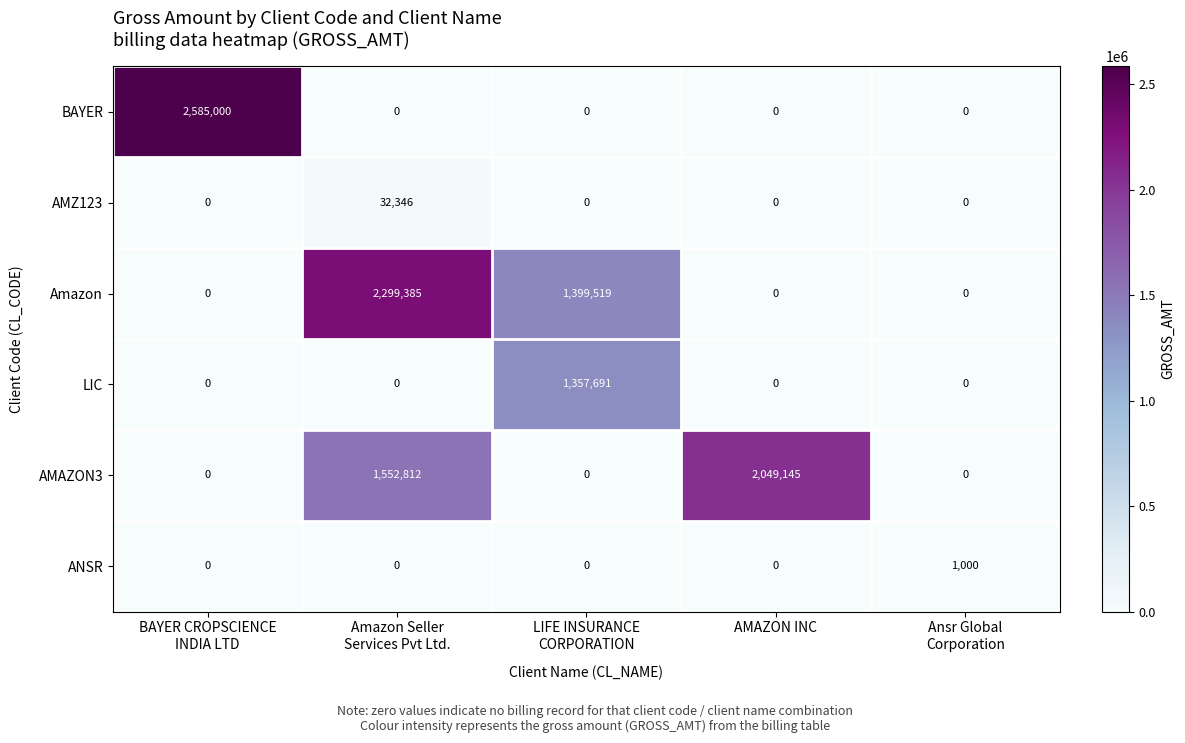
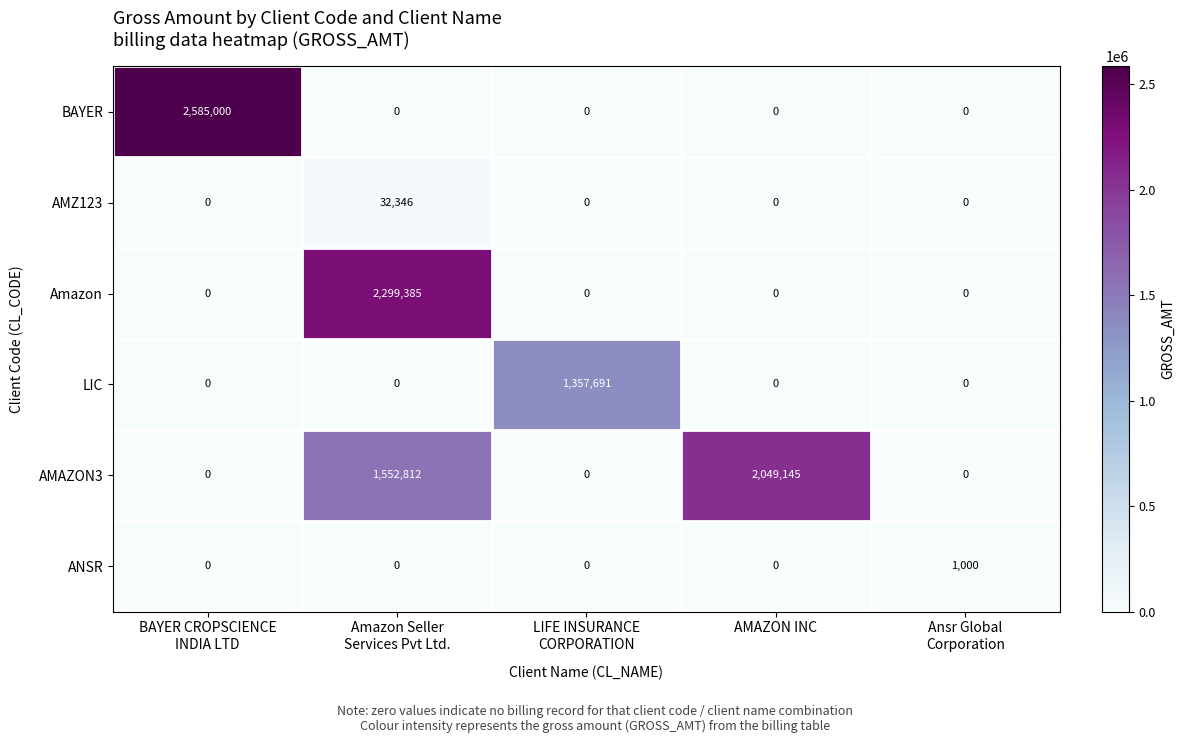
  {
    "BAYER": {
      "BAYER CROPSCIENCE INDIA LTD": "2,585,000",
      "Amazon Seller Services Pvt Ltd.": "0",
      "LIFE INSURANCE CORPORATION": "0",
      "AMAZON INC": "0",
      "Ansr Global Corporation": "0"
    },
    "AMZ123": {
      "BAYER CROPSCIENCE INDIA LTD": "0",
      "Amazon Seller Services Pvt Ltd.": "32,346",
      "LIFE INSURANCE CORPORATION": "0",
      "AMAZON INC": "0",
      "Ansr Global Corporation": "0"
    },
    "Amazon": {
      "BAYER CROPSCIENCE INDIA LTD": "0",
      "Amazon Seller Services Pvt Ltd.": "2,299,385",
-     "LIFE INSURANCE CORPORATION": "1,399,519",
+     "LIFE INSURANCE CORPORATION": "0",
      "AMAZON INC": "0",
      "Ansr Global Corporation": "0"
    },
    "LIC": {
      "BAYER CROPSCIENCE INDIA LTD": "0",
      "Amazon Seller Services Pvt Ltd.": "0",
      "LIFE INSURANCE CORPORATION": "1,357,691",
      "AMAZON INC": "0",
      "Ansr Global Corporation": "0"
    },
    "AMAZON3": {
      "BAYER CROPSCIENCE INDIA LTD": "0",
      "Amazon Seller Services Pvt Ltd.": "1,552,812",
      "LIFE INSURANCE CORPORATION": "0",
      "AMAZON INC": "2,049,145",
      "Ansr Global Corporation": "0"
    },
    "ANSR": {
      "BAYER CROPSCIENCE INDIA LTD": "0",
      "Amazon Seller Services Pvt Ltd.": "0",
      "LIFE INSURANCE CORPORATION": "0",
      "AMAZON INC": "0",
      "Ansr Global Corporation": "1,000"
    }
  }
